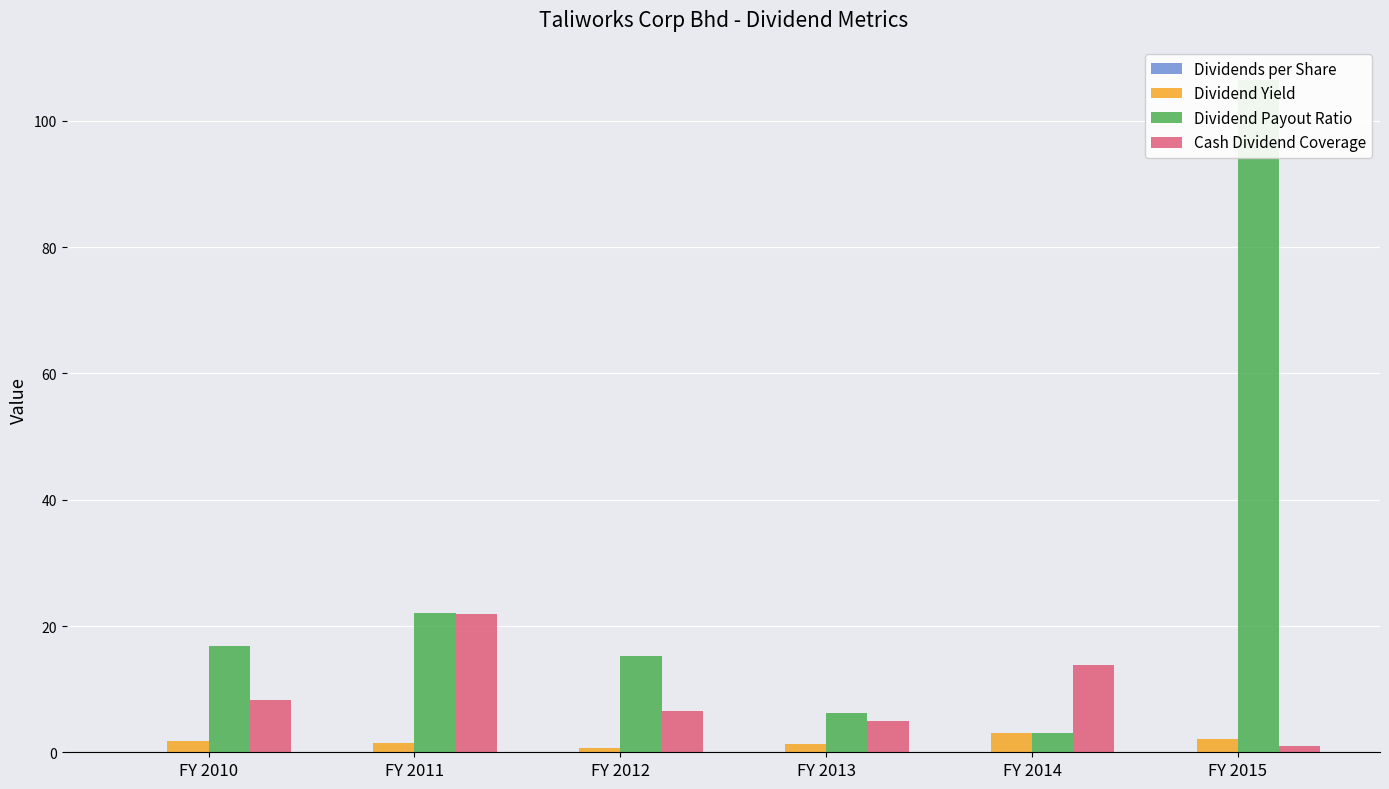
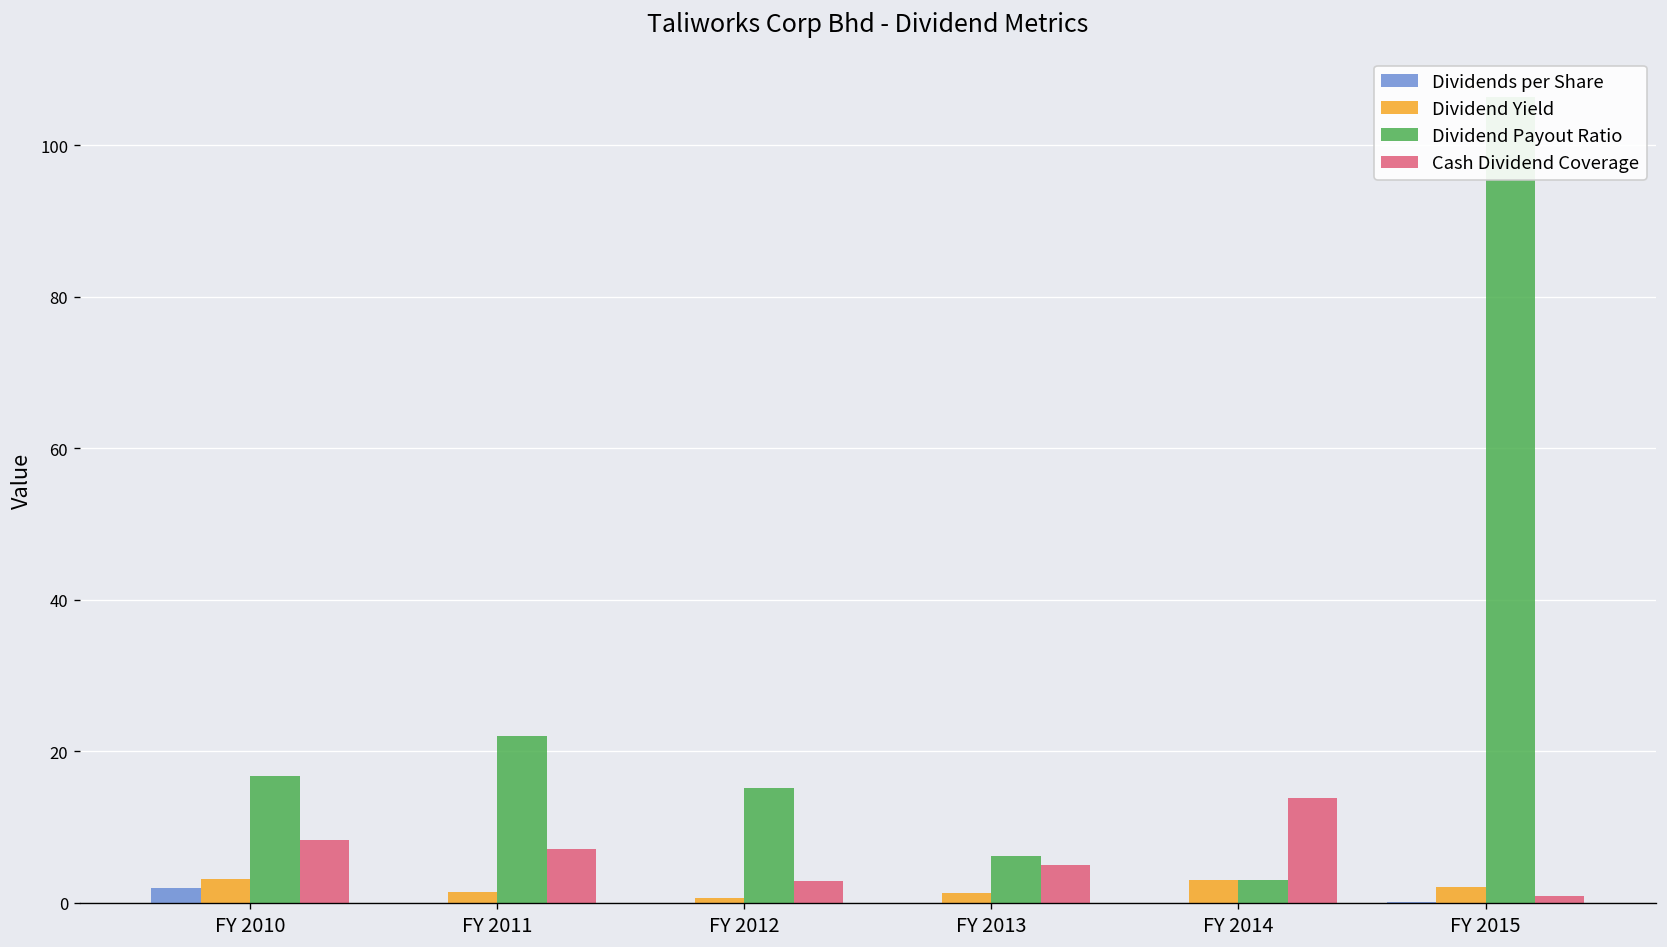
  {
    "Dividends per Share": {
-     "FY 2010": 0
+     "FY 2010": 2
    },
    "Dividend Yield": {
-     "FY 2010": 2,
+     "FY 2010": 3,
      "FY 2011": 2,
      "FY 2012": 1,
      "FY 2013": 1,
      "FY 2014": 3,
      "FY 2015": 2
    },
    "Dividend Payout Ratio": {
      "FY 2010": 17,
      "FY 2011": 22,
      "FY 2012": 15,
      "FY 2013": 6,
      "FY 2014": 3
    },
    "Cash Dividend Coverage": {
      "FY 2010": 8,
-     "FY 2011": 22,
-     "FY 2012": 7,
+     "FY 2011": 7,
+     "FY 2012": 3,
      "FY 2013": 5,
      "FY 2014": 14,
      "FY 2015": 1
    }
  }
